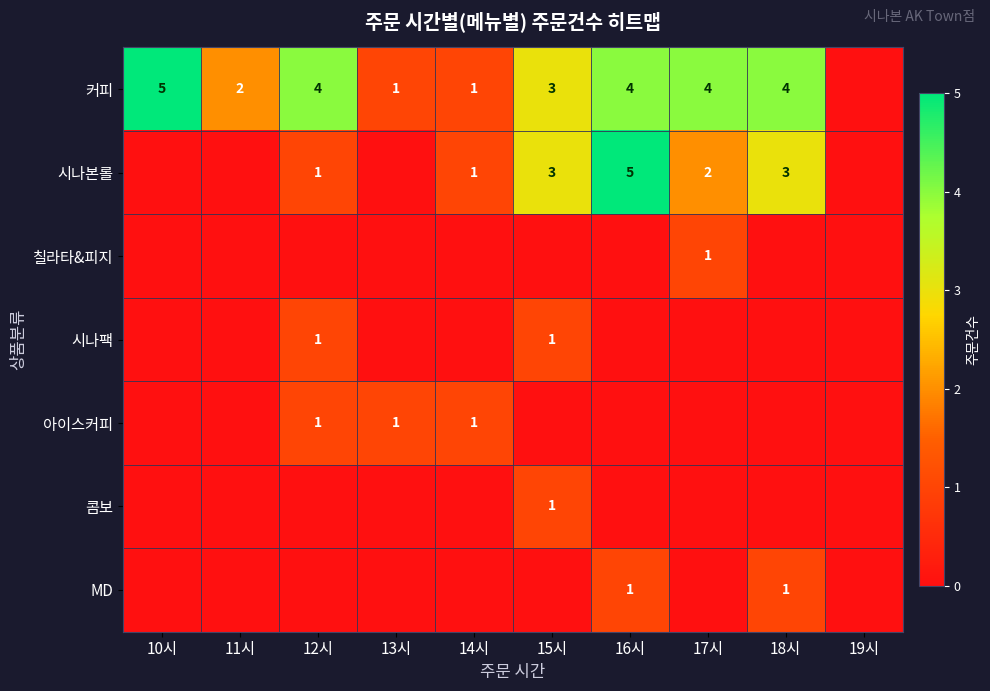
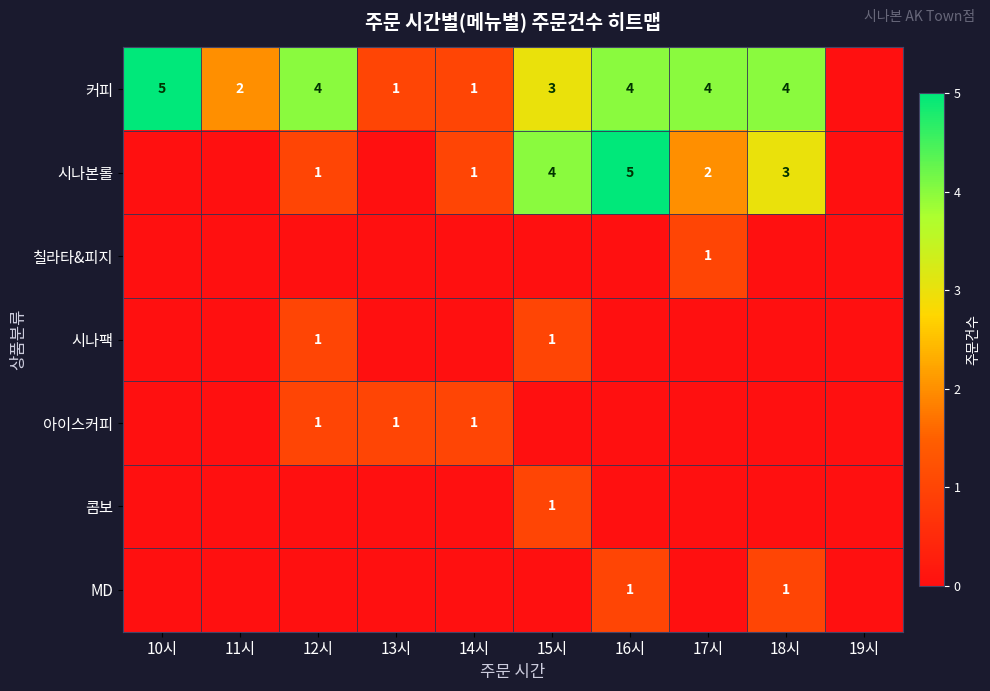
  {
    "커피": {
      "10시": 5,
      "11시": 2,
      "12시": 4,
      "13시": 1,
      "14시": 1,
      "15시": 3,
      "16시": 4,
      "17시": 4,
      "18시": 4
    },
    "시나본롤": {
      "12시": 1,
      "14시": 1,
-     "15시": 3,
+     "15시": 4,
      "16시": 5,
      "17시": 2,
      "18시": 3
    },
    "칠라타&피지": {
      "17시": 1
    },
    "시나팩": {
      "12시": 1,
      "15시": 1
    },
    "아이스커피": {
      "12시": 1,
      "13시": 1,
      "14시": 1
    },
    "콤보": {
      "15시": 1
    },
    "MD": {
      "16시": 1,
      "18시": 1
    }
  }
